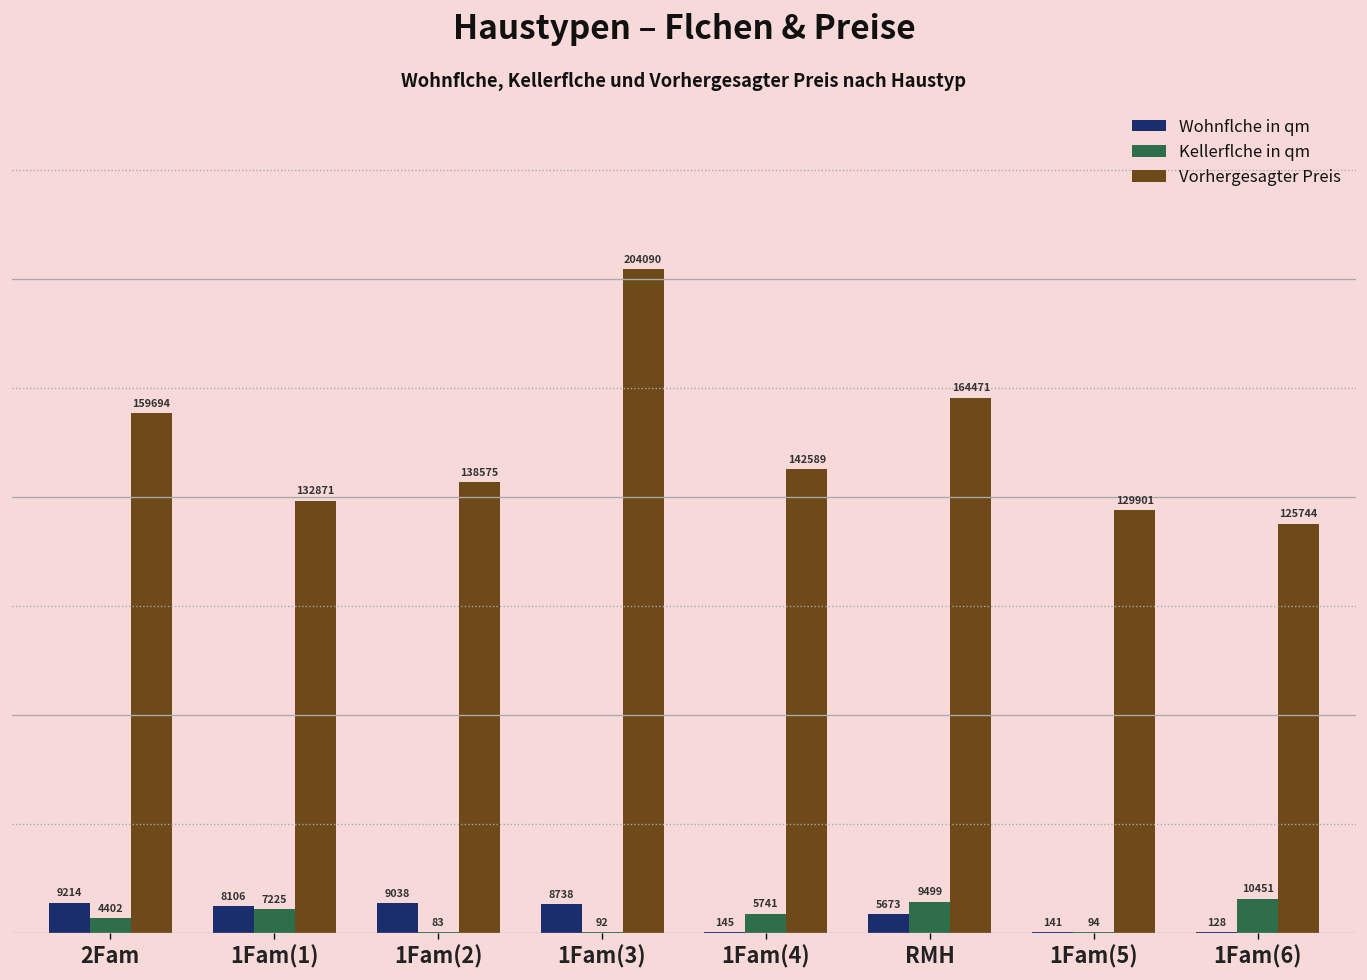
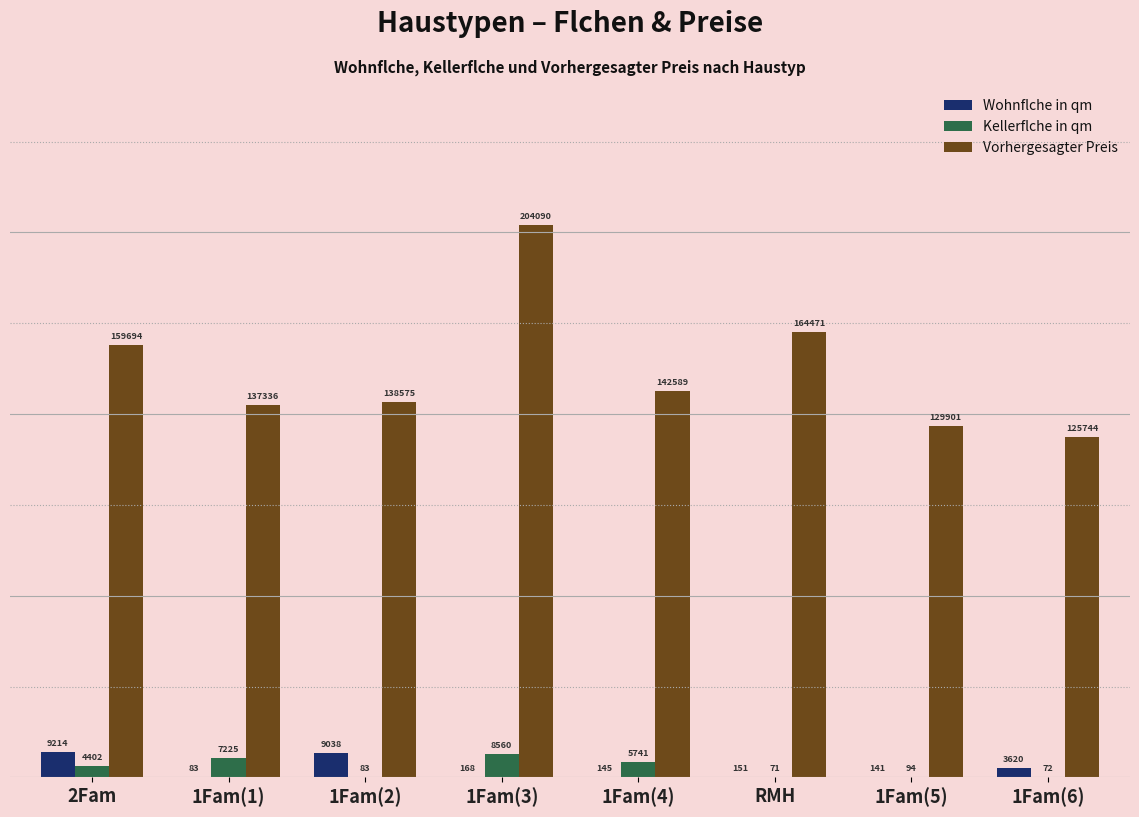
  {
    "Wohnflche in qm": {
      "2Fam": 9214,
-     "1Fam(1)": 8106,
+     "1Fam(1)": 83,
      "1Fam(2)": 9038,
-     "1Fam(3)": 8738,
+     "1Fam(3)": 168,
      "1Fam(4)": 145,
-     "RMH": 5673,
+     "RMH": 151,
      "1Fam(5)": 141,
-     "1Fam(6)": 128
+     "1Fam(6)": 3620
    },
    "Kellerflche in qm": {
      "2Fam": 4402,
      "1Fam(1)": 7225,
      "1Fam(2)": 83,
-     "1Fam(3)": 92,
+     "1Fam(3)": 8560,
      "1Fam(4)": 5741,
-     "RMH": 9499,
+     "RMH": 71,
      "1Fam(5)": 94,
-     "1Fam(6)": 10451
+     "1Fam(6)": 72
    },
    "Vorhergesagter Preis": {
      "2Fam": 159694,
-     "1Fam(1)": 132871,
+     "1Fam(1)": 137336,
      "1Fam(2)": 138575,
      "1Fam(3)": 204090,
      "1Fam(4)": 142589,
      "RMH": 164471,
      "1Fam(5)": 129901,
      "1Fam(6)": 125744
    }
  }
